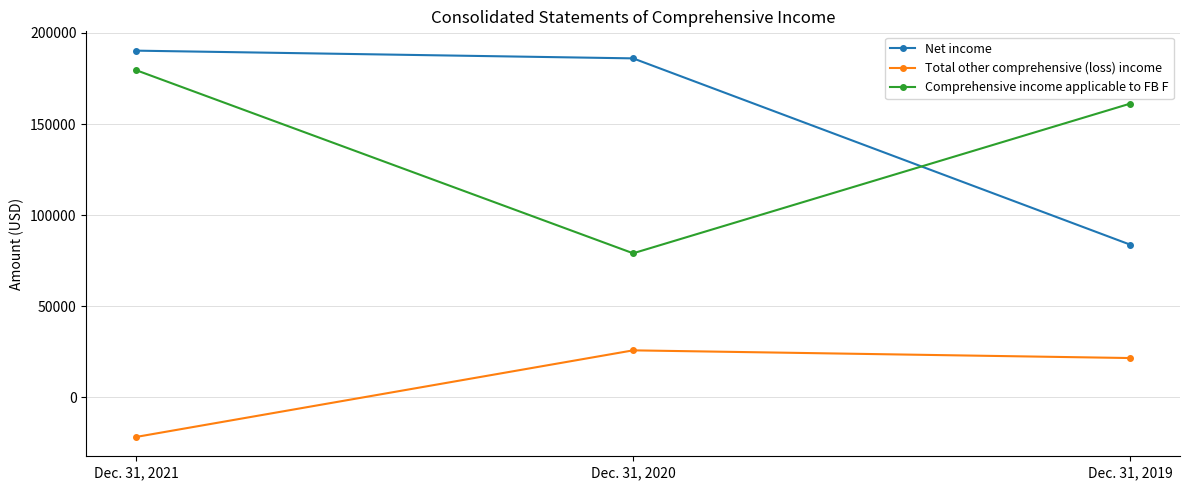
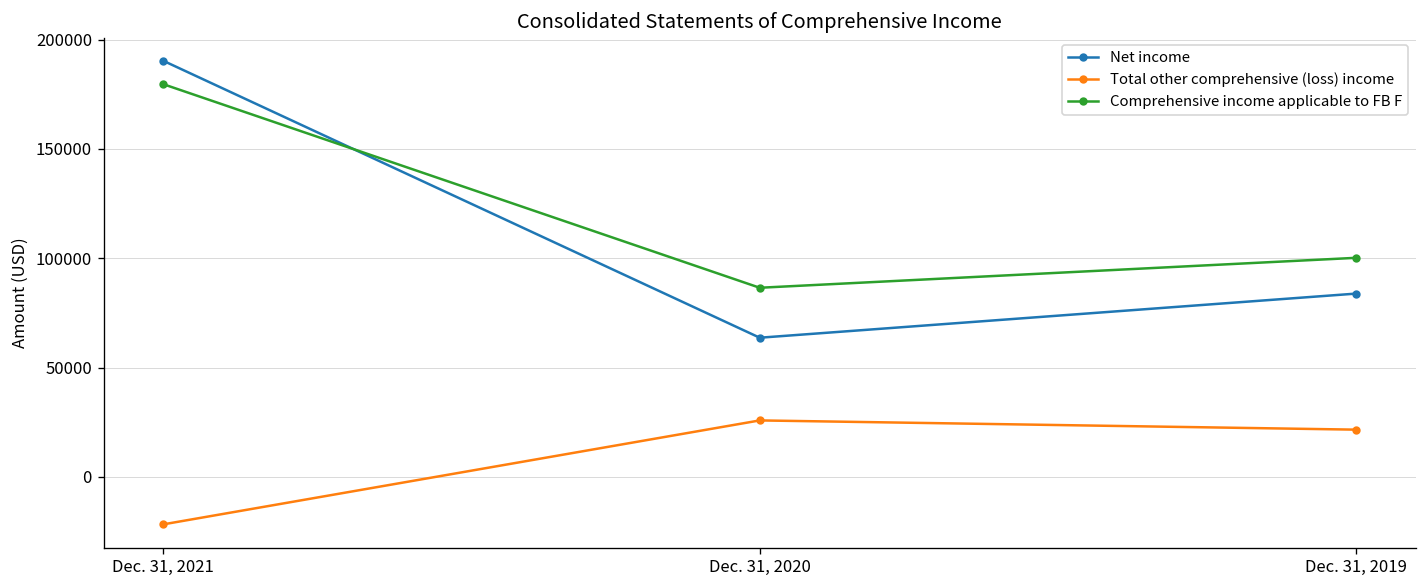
  {
    "Net income": {
      "Dec. 31, 2021": 190000,
-     "Dec. 31, 2020": 186000,
+     "Dec. 31, 2020": 64000,
      "Dec. 31, 2019": 84000
    },
    "Total other comprehensive (loss) income": {
      "Dec. 31, 2021": -22000,
      "Dec. 31, 2020": 26000,
      "Dec. 31, 2019": 22000
    },
    "Comprehensive income applicable to FB F": {
      "Dec. 31, 2021": 180000,
-     "Dec. 31, 2020": 79000,
-     "Dec. 31, 2019": 161000
+     "Dec. 31, 2020": 86000,
+     "Dec. 31, 2019": 100000
    }
  }
